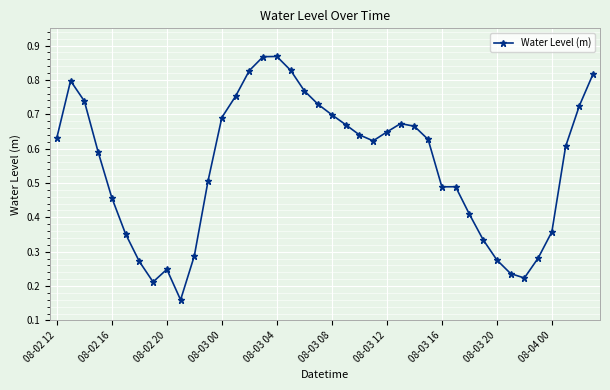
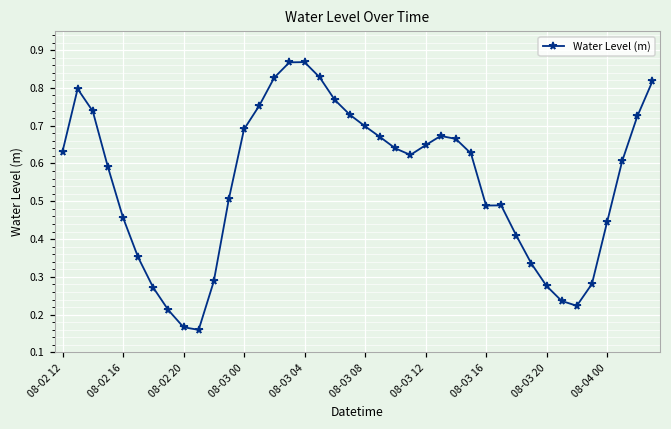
  {
    "08-02 12": 0.63,
    "08-02 16": 0.46,
-   "08-02 20": 0.25,
+   "08-02 20": 0.17,
    "08-03 00": 0.69,
    "08-03 04": 0.87,
    "08-03 08": 0.70,
    "08-03 12": 0.65,
    "08-03 16": 0.49,
    "08-03 20": 0.28,
-   "08-04 00": 0.36
+   "08-04 00": 0.44
  }
